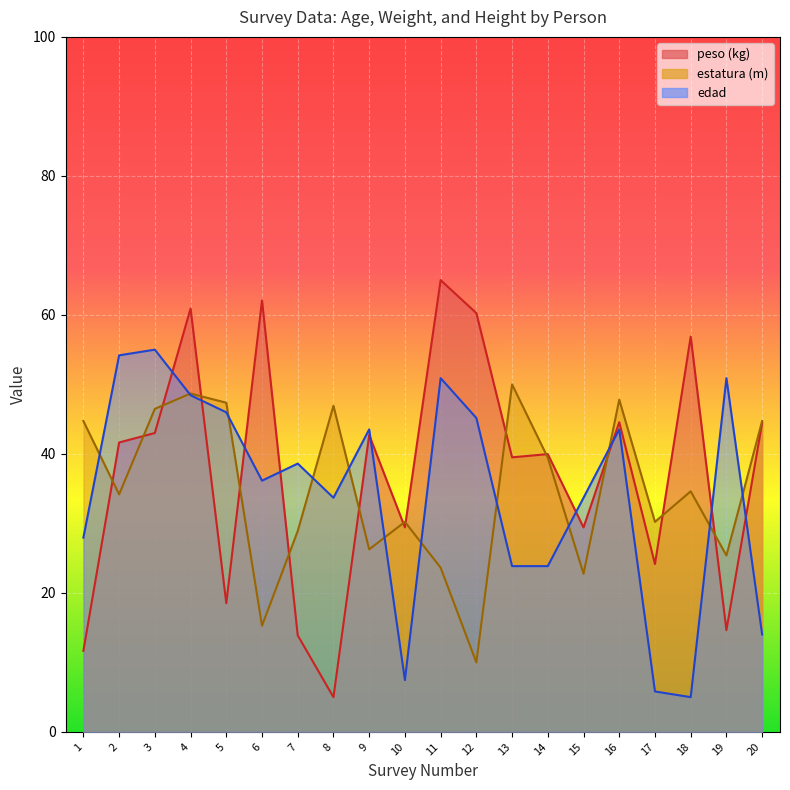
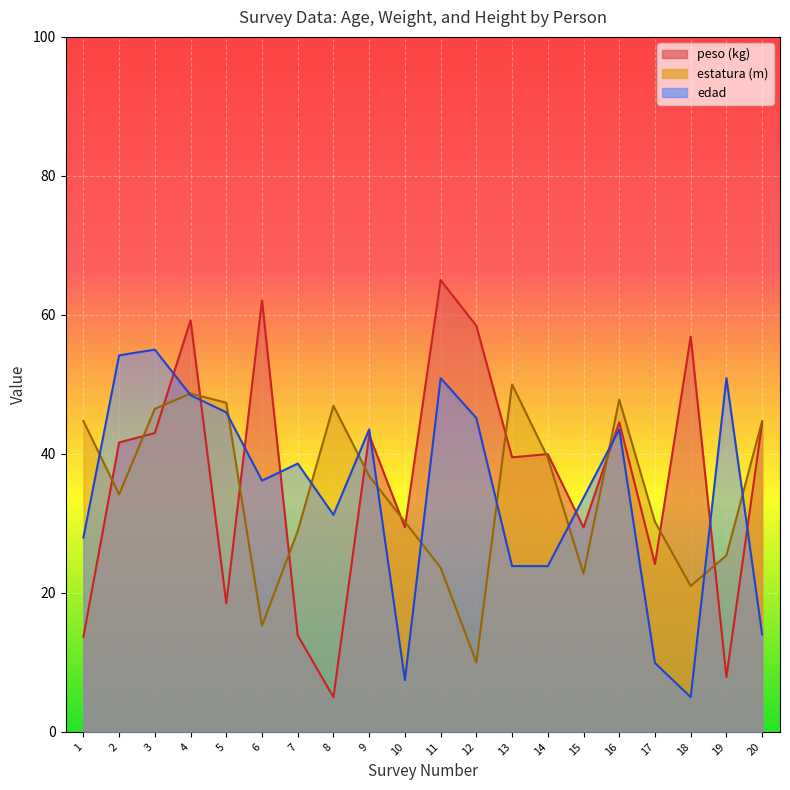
  {
    "peso (kg)": {
-     "1": 12,
+     "1": 14,
      "2": 42,
      "3": 43,
-     "4": 61,
+     "4": 59,
      "5": 19,
      "6": 62,
      "7": 14,
      "8": 5,
      "9": 43,
      "10": 29,
      "11": 65,
-     "12": 60,
+     "12": 58,
      "13": 40,
      "14": 40,
      "15": 29,
      "16": 45,
      "17": 24,
      "18": 57,
-     "19": 15
+     "19": 8
    },
    "estatura (m)": {
      "1": 45,
      "2": 34,
      "3": 46,
      "5": 47,
      "6": 15,
      "7": 29,
      "8": 47,
-     "9": 26,
+     "9": 37,
      "10": 30,
      "11": 24,
      "12": 10,
      "13": 50,
      "14": 39,
      "15": 23,
      "16": 48,
      "17": 30,
-     "18": 35,
+     "18": 21,
      "19": 25
    },
    "edad": {
      "1": 28,
      "2": 54,
      "3": 55,
      "5": 46,
      "6": 36,
      "7": 39,
-     "8": 34,
+     "8": 31,
      "9": 44,
      "10": 7,
      "11": 51,
      "12": 45,
      "13": 24,
      "14": 24,
      "15": 34,
      "16": 44,
-     "17": 6,
+     "17": 10,
      "18": 5,
      "19": 51,
      "20": 14
    }
  }
